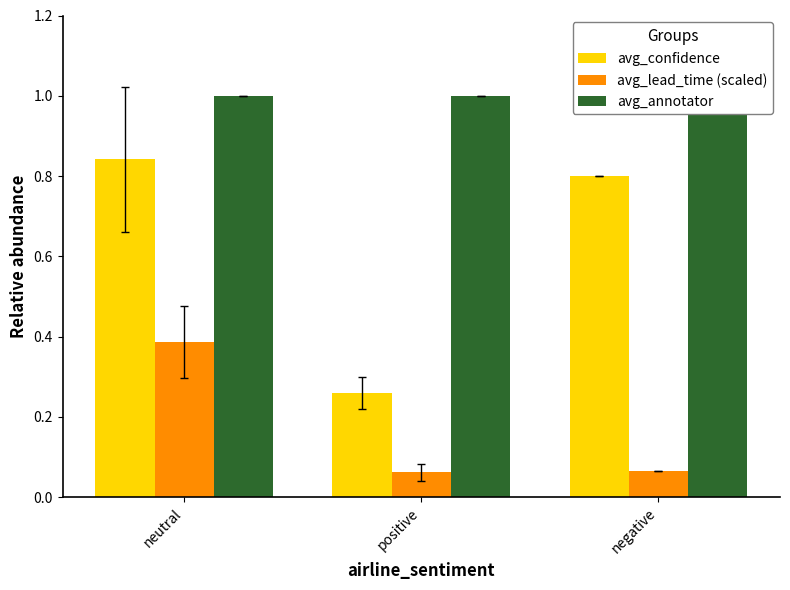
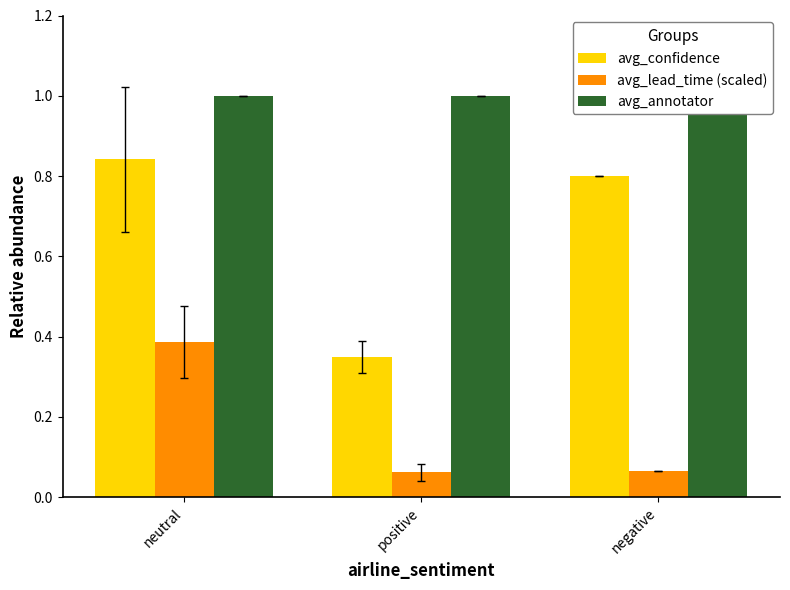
  {
    "avg_confidence": {
      "neutral": 0.84,
-     "positive": 0.26,
+     "positive": 0.35,
      "negative": 0.80
    },
    "avg_lead_time (scaled)": {
      "neutral": 0.39,
      "positive": 0.06,
      "negative": 0.06
    },
    "avg_annotator": {
      "neutral": 1.00,
      "positive": 1.00
    }
  }
